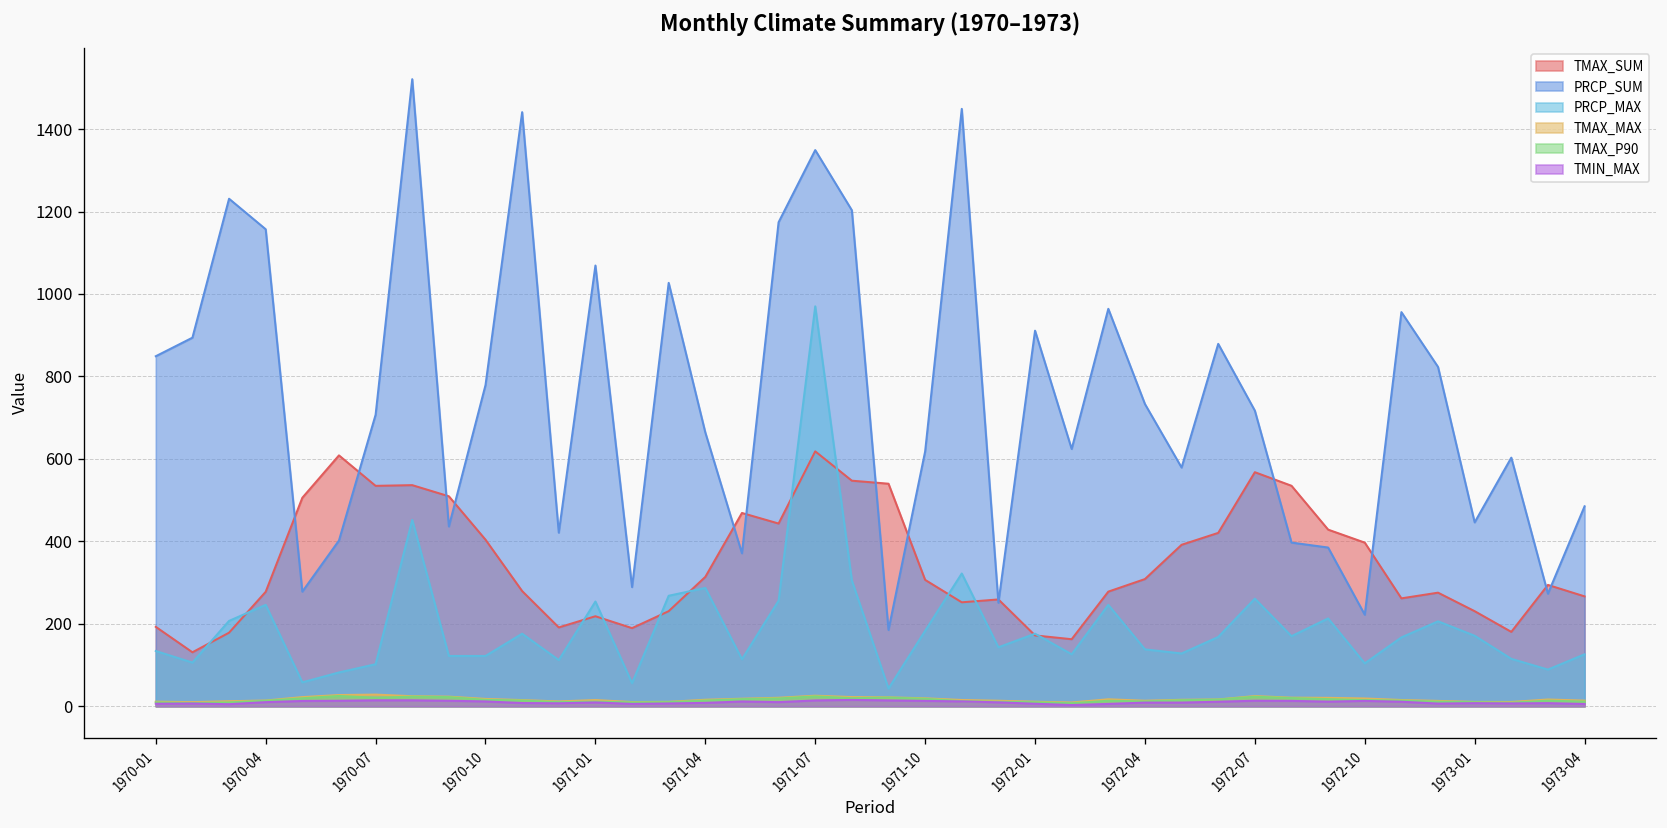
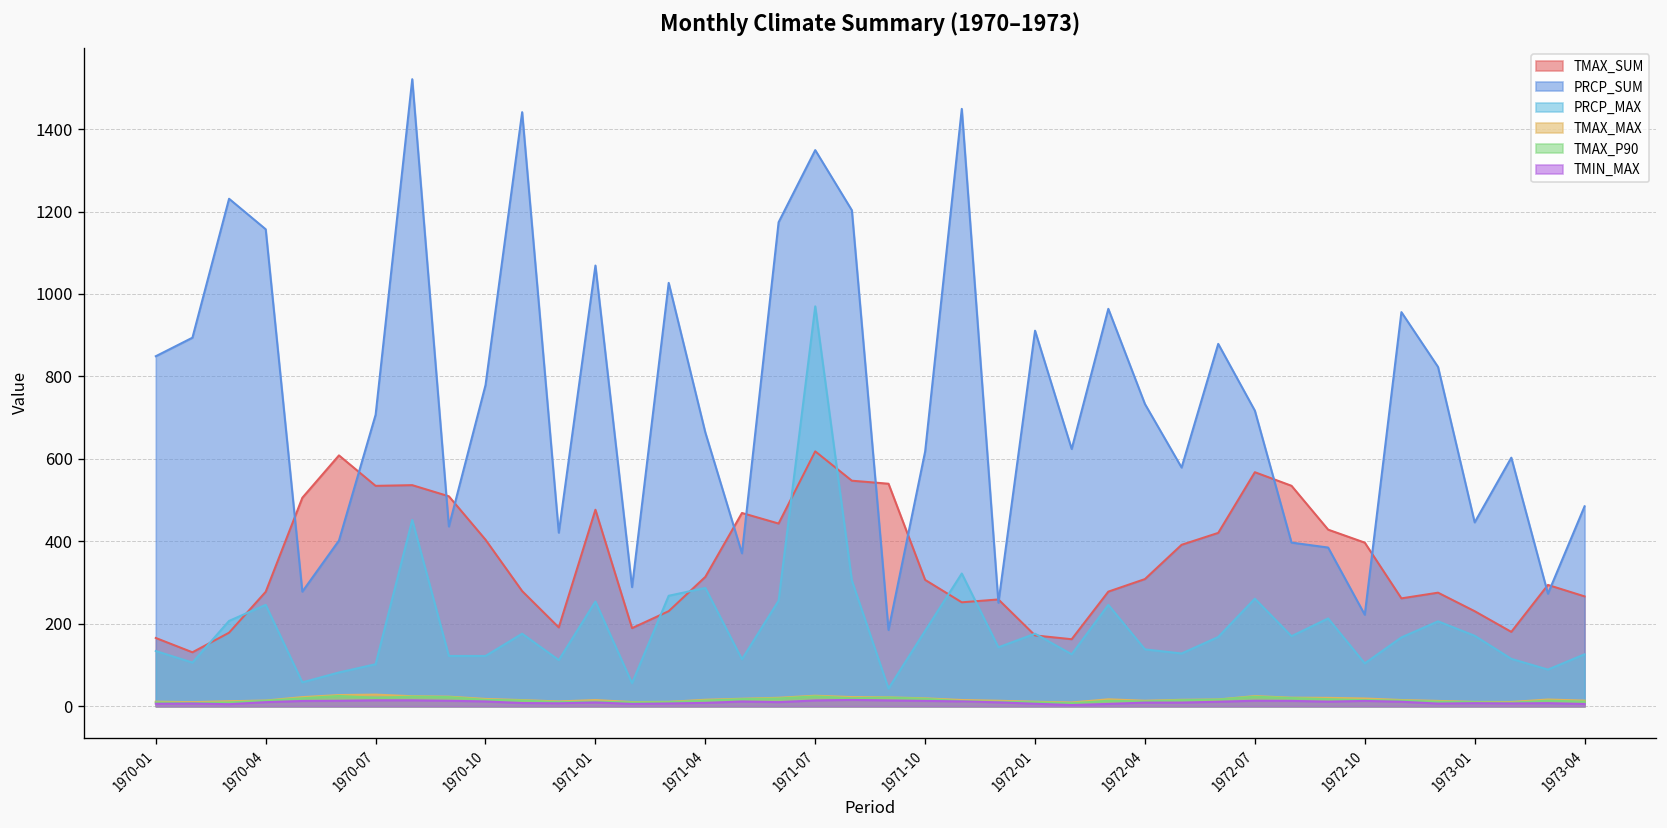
  {
    "TMAX_SUM": {
-     "1970-01": 190,
+     "1970-01": 170,
      "1970-04": 280,
      "1970-07": 530,
      "1970-10": 400,
-     "1971-01": 220,
+     "1971-01": 480,
      "1971-04": 310,
      "1971-07": 620,
      "1971-10": 310,
      "1972-04": 310,
      "1972-07": 570,
      "1972-10": 400,
      "1973-01": 230,
      "1973-04": 270
    },
    "TMAX_MAX": {
      "1970-07": 30
    },
    "TMIN_MAX": {
      "1971-07": 10,
      "1972-07": 10
    }
  }
